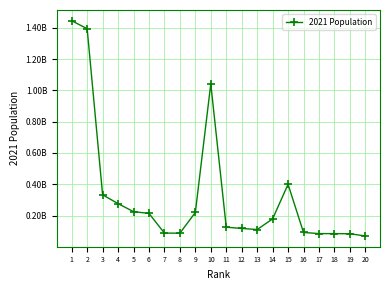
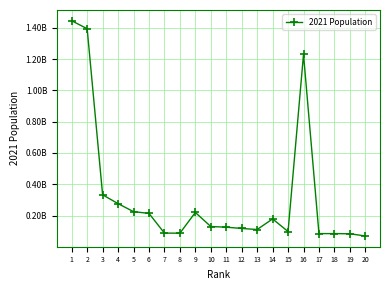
  {
    "1": 1440000000,
    "2": 1390000000,
    "3": 330000000,
    "4": 280000000,
    "5": 230000000,
    "6": 210000000,
    "7": 90000000,
    "8": 90000000,
    "9": 220000000,
-   "10": 1040000000,
+   "10": 130000000,
    "11": 130000000,
    "12": 120000000,
    "13": 110000000,
    "14": 180000000,
-   "15": 400000000,
-   "16": 90000000,
+   "15": 100000000,
+   "16": 1230000000,
    "17": 90000000,
    "18": 90000000,
    "19": 80000000,
    "20": 70000000
  }
